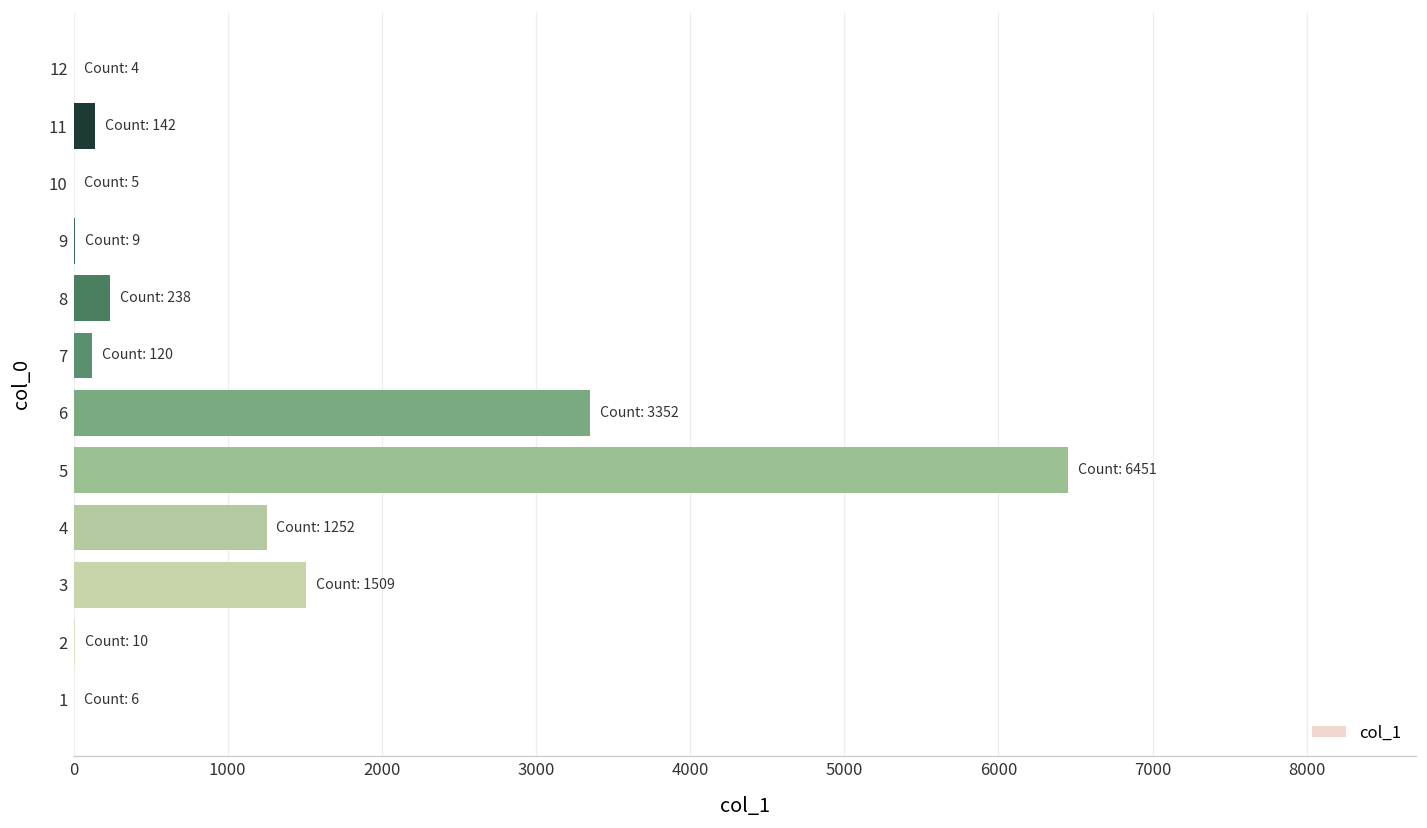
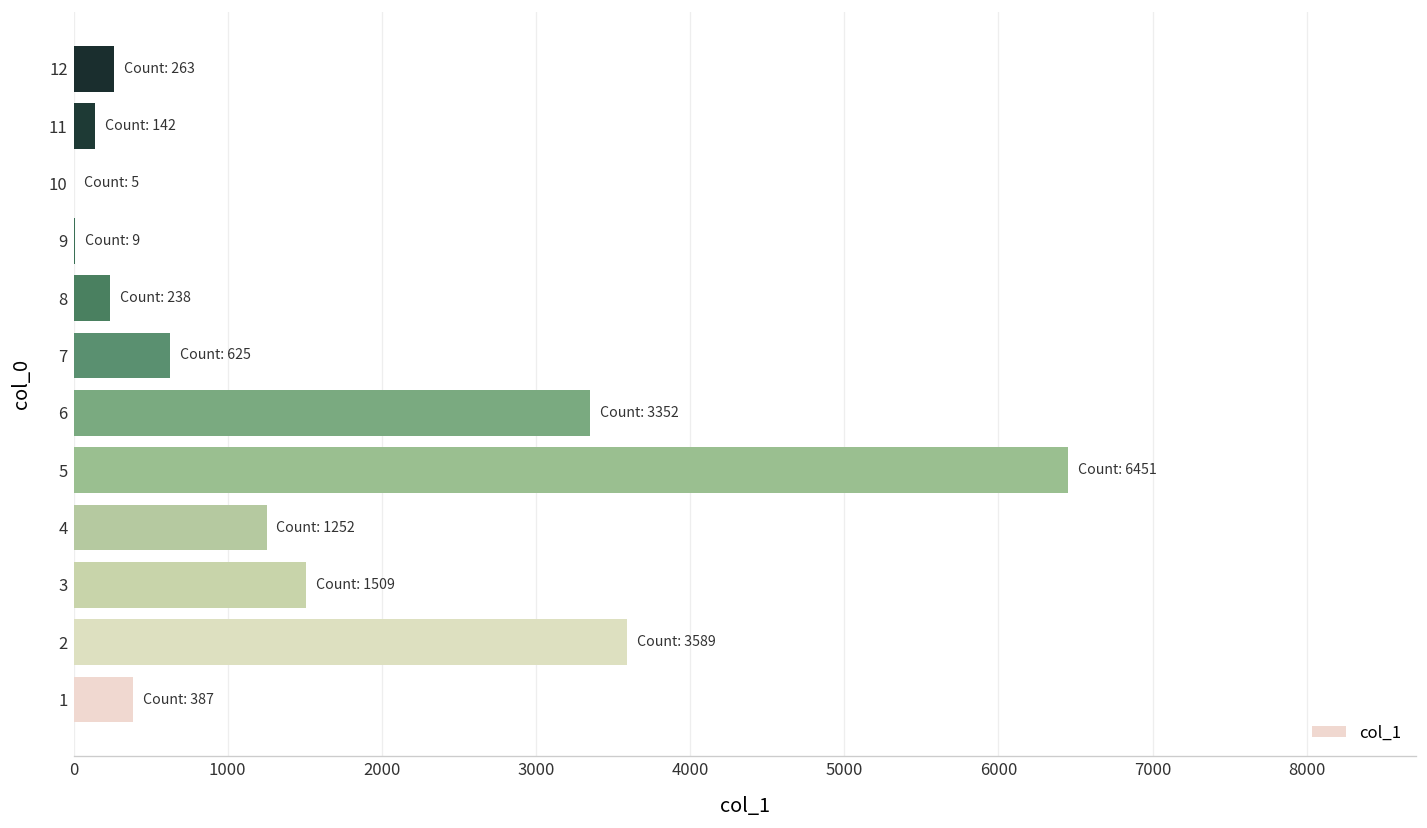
  {
-   "12": 4,
+   "12": 263,
    "11": 142,
    "10": 5,
    "9": 9,
    "8": 238,
-   "7": 120,
+   "7": 625,
    "6": 3352,
    "5": 6451,
    "4": 1252,
    "3": 1509,
-   "2": 10,
-   "1": 6
+   "2": 3589,
+   "1": 387
  }
